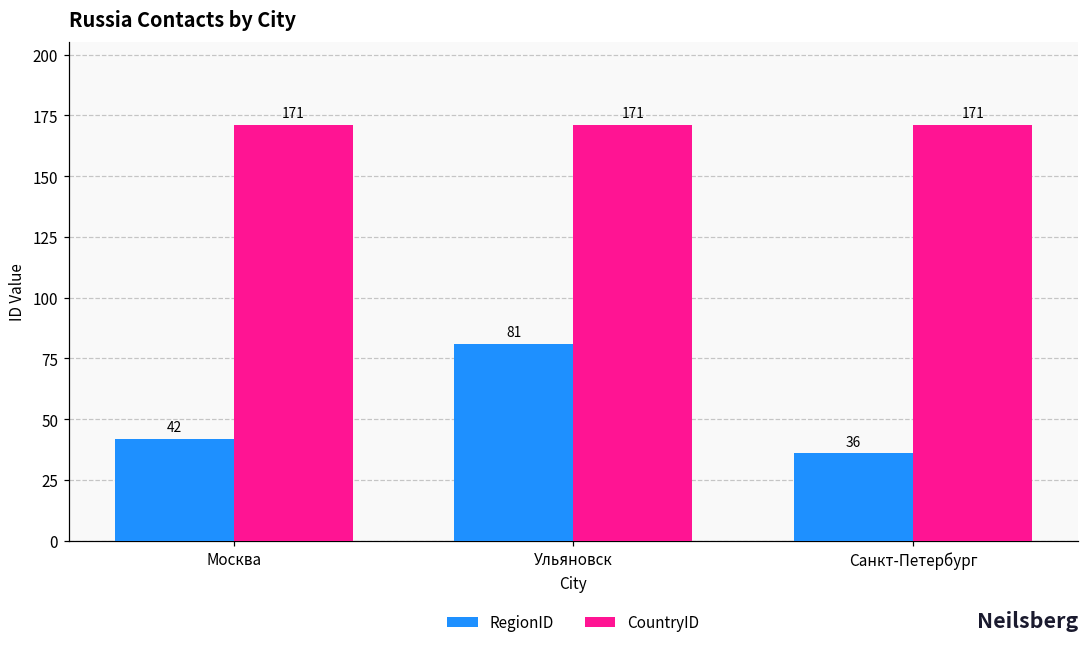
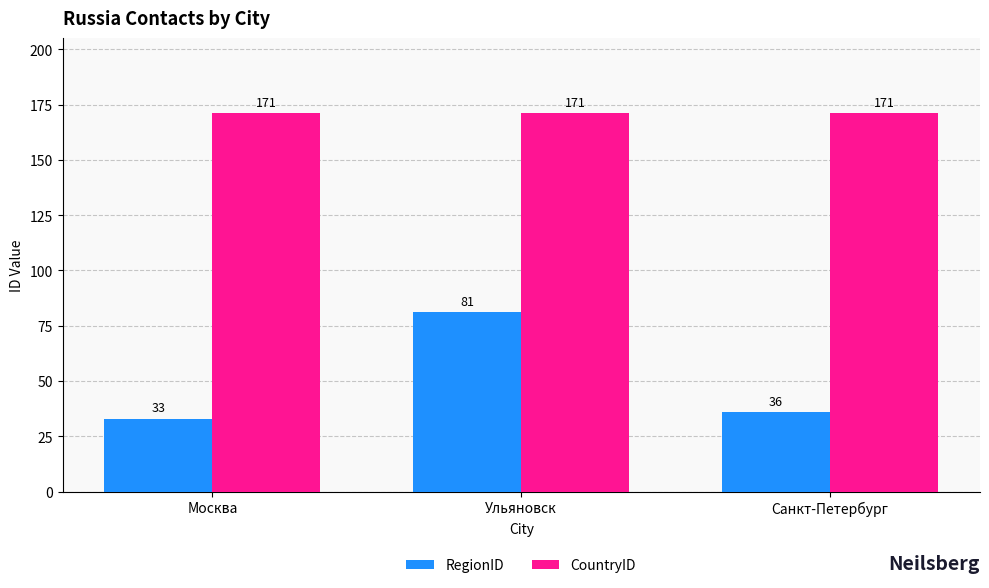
  {
    "RegionID": {
-     "Москва": 42,
+     "Москва": 33,
      "Ульяновск": 81,
      "Санкт-Петербург": 36
    },
    "CountryID": {
      "Москва": 171,
      "Ульяновск": 171,
      "Санкт-Петербург": 171
    }
  }
